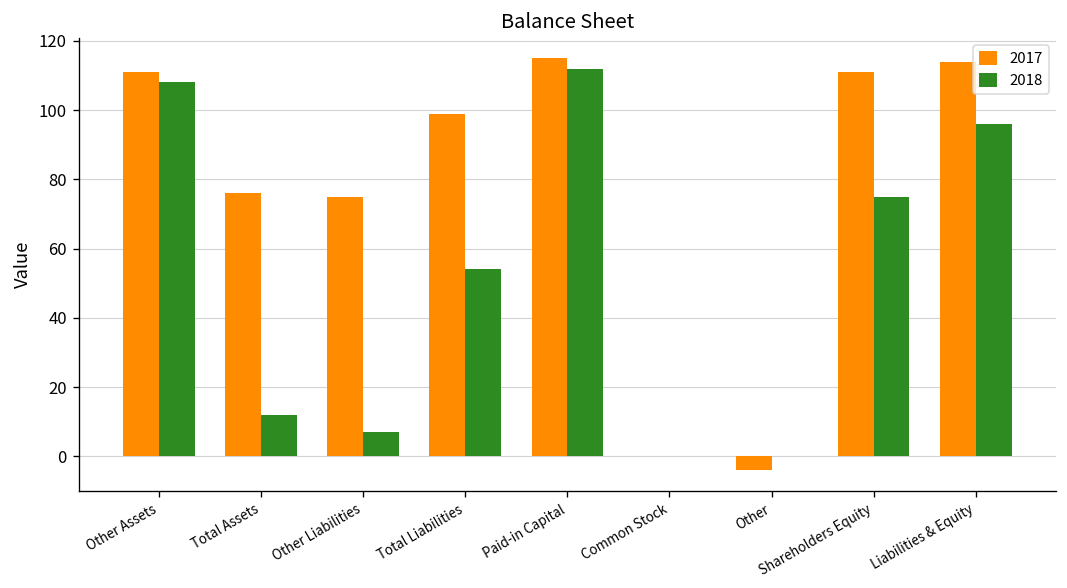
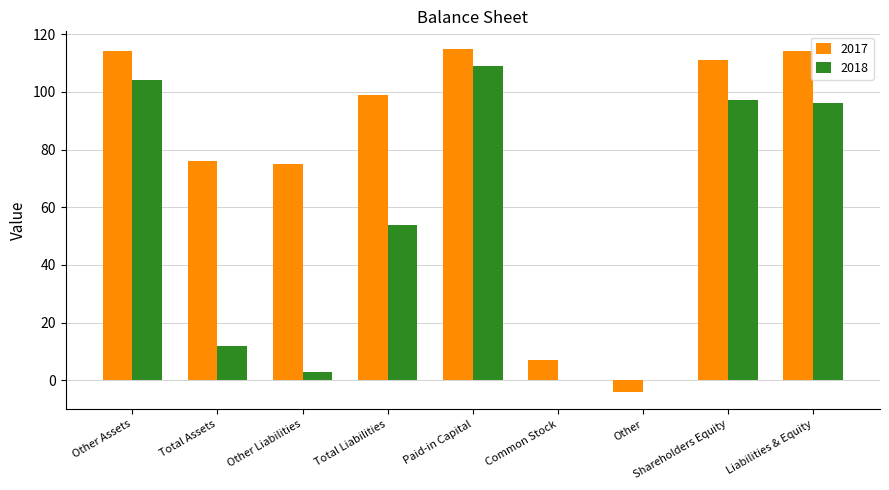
  {
    "2017": {
-     "Other Assets": 111,
+     "Other Assets": 114,
      "Total Assets": 76,
      "Other Liabilities": 75,
      "Total Liabilities": 99,
      "Paid-in Capital": 115,
-     "Common Stock": 0,
+     "Common Stock": 7,
      "Other": -4,
      "Shareholders Equity": 111,
      "Liabilities & Equity": 114
    },
    "2018": {
-     "Other Assets": 108,
+     "Other Assets": 104,
      "Total Assets": 12,
-     "Other Liabilities": 7,
+     "Other Liabilities": 3,
      "Total Liabilities": 54,
-     "Paid-in Capital": 112,
+     "Paid-in Capital": 109,
      "Common Stock": 0,
      "Other": 0,
-     "Shareholders Equity": 75,
+     "Shareholders Equity": 97,
      "Liabilities & Equity": 96
    }
  }
